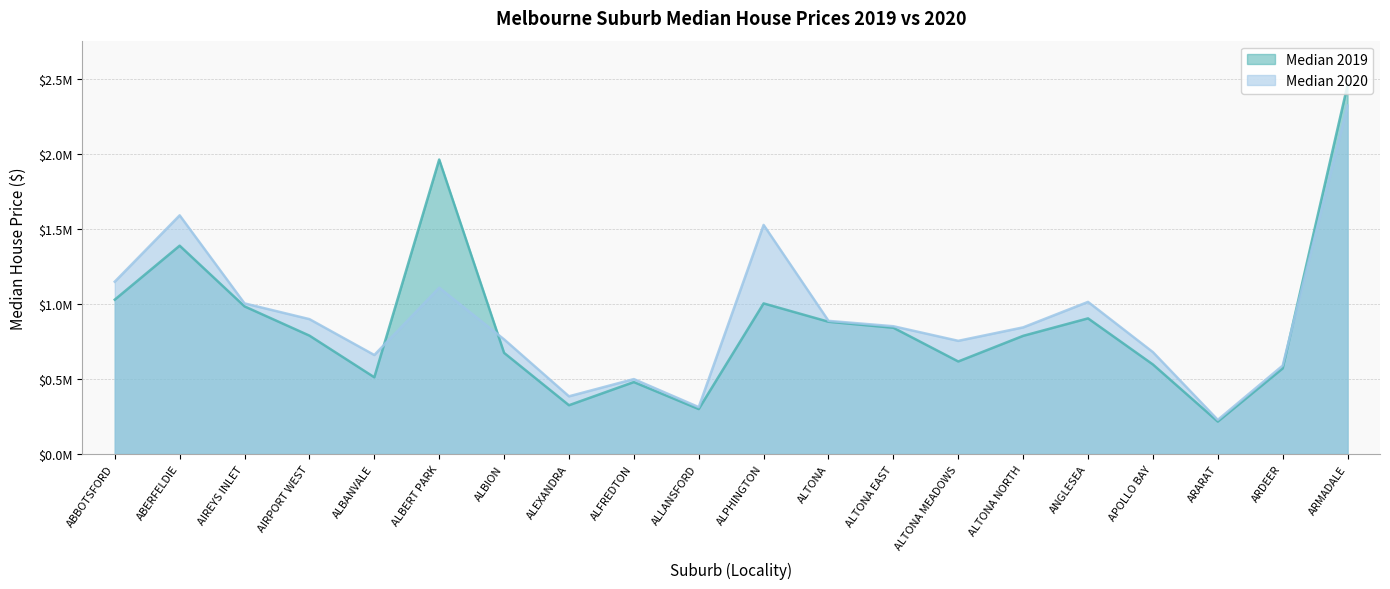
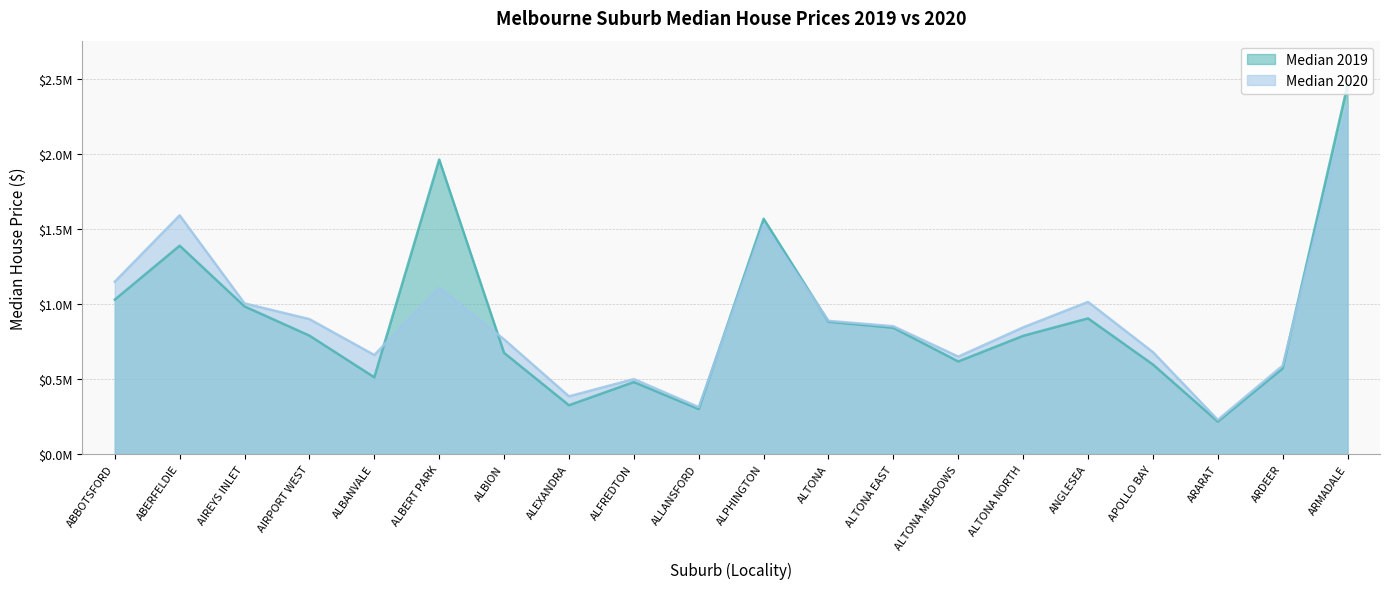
  {
    "Median 2019": {
      "ABBOTSFORD": "$1030000",
      "ABERFELDIE": "$1390000",
      "AIREYS INLET": "$990000",
      "AIRPORT WEST": "$790000",
      "ALBANVALE": "$510000",
      "ALBERT PARK": "$1970000",
      "ALBION": "$680000",
      "ALEXANDRA": "$330000",
      "ALFREDTON": "$480000",
-     "ALPHINGTON": "$1000000",
+     "ALPHINGTON": "$1570000",
      "ALTONA MEADOWS": "$620000",
      "ALTONA NORTH": "$790000",
      "ANGLESEA": "$910000",
      "APOLLO BAY": "$600000",
      "ARDEER": "$570000"
    },
    "Median 2020": {
      "ABBOTSFORD": "$1150000",
      "ABERFELDIE": "$1590000",
      "AIREYS INLET": "$1010000",
      "AIRPORT WEST": "$900000",
      "ALBANVALE": "$660000",
      "ALBERT PARK": "$1110000",
      "ALBION": "$770000",
      "ALEXANDRA": "$390000",
      "ALFREDTON": "$500000",
      "ALPHINGTON": "$1530000",
-     "ALTONA MEADOWS": "$760000",
+     "ALTONA MEADOWS": "$650000",
      "ALTONA NORTH": "$850000",
      "ANGLESEA": "$1020000",
      "APOLLO BAY": "$680000",
      "ARDEER": "$590000",
      "ARMADALE": "$2330000"
    }
  }
